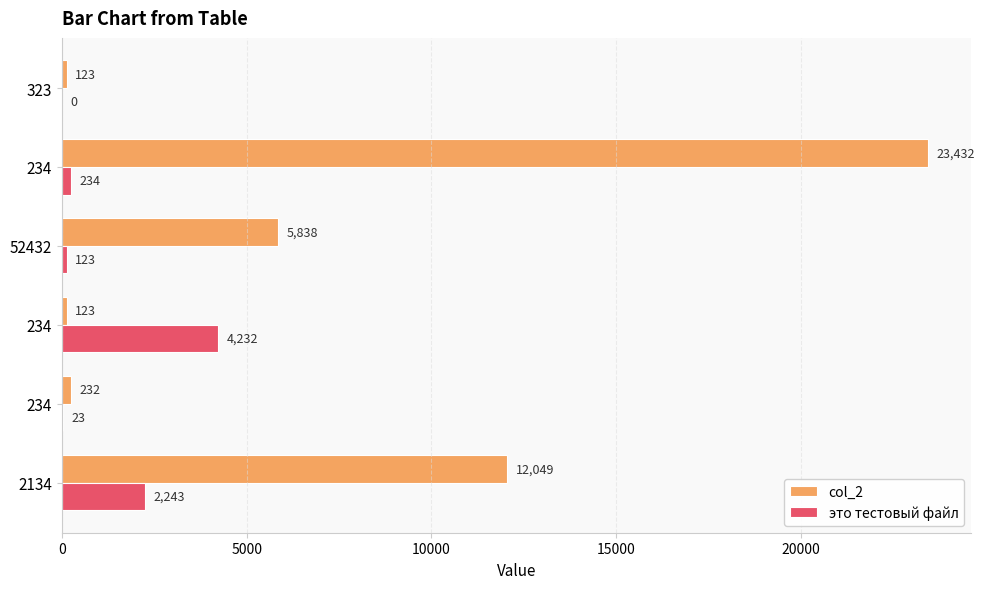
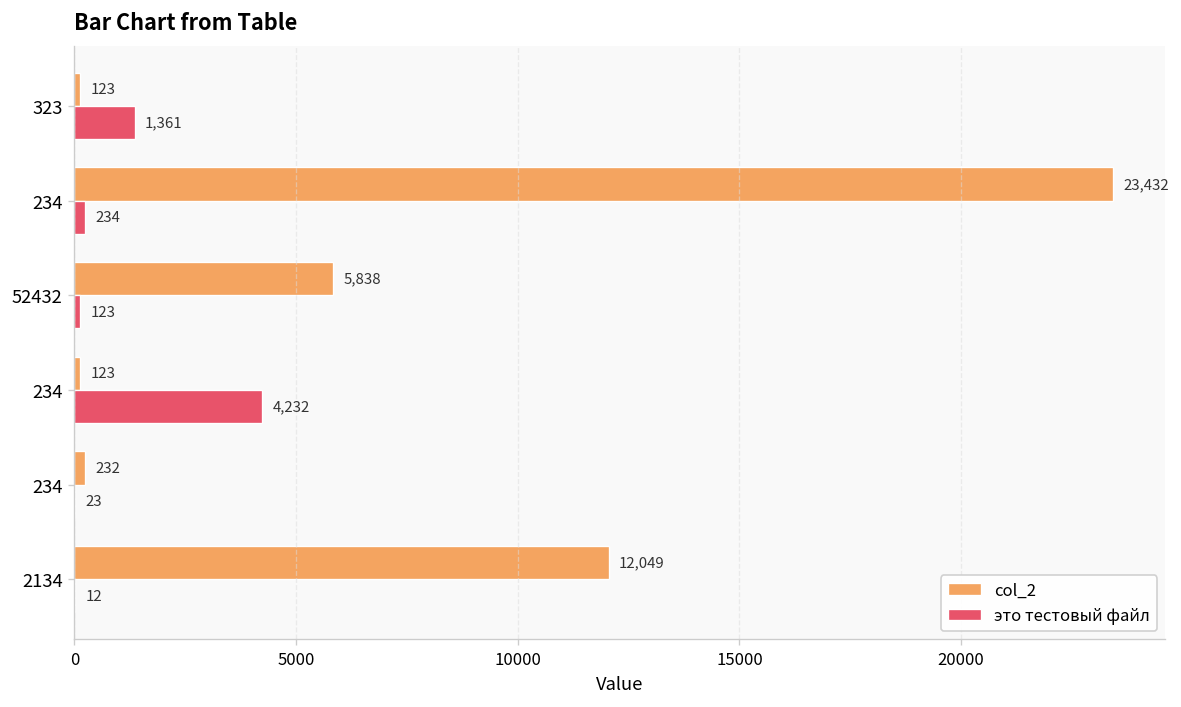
  {
    "col_2": {
      "323": "123",
      "52432": "5,838",
      "2134": "12,049"
    },
    "это тестовый файл": {
-     "323": "0",
+     "323": "1,361",
      "52432": "123",
-     "2134": "2,243"
+     "2134": "12"
    }
  }
